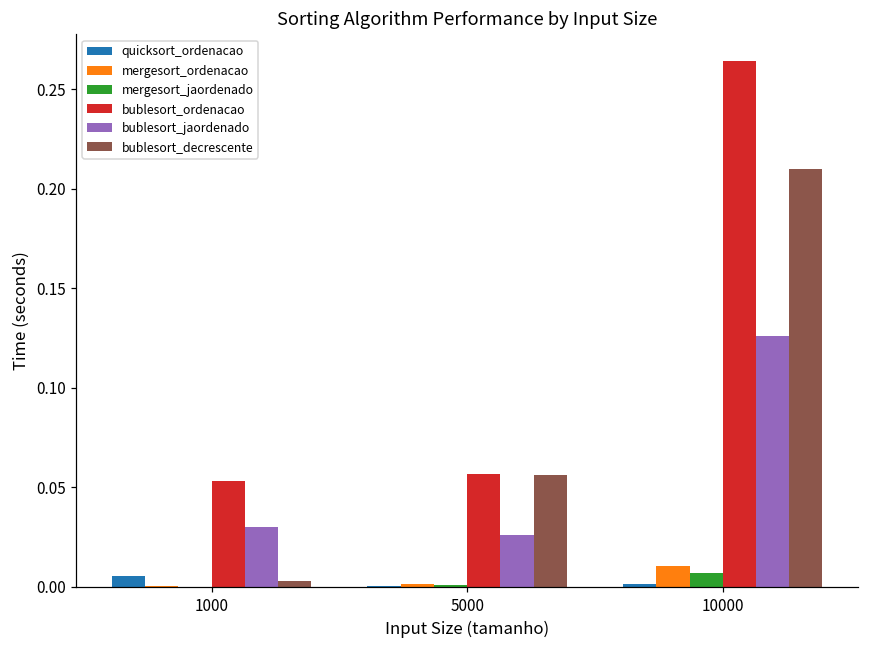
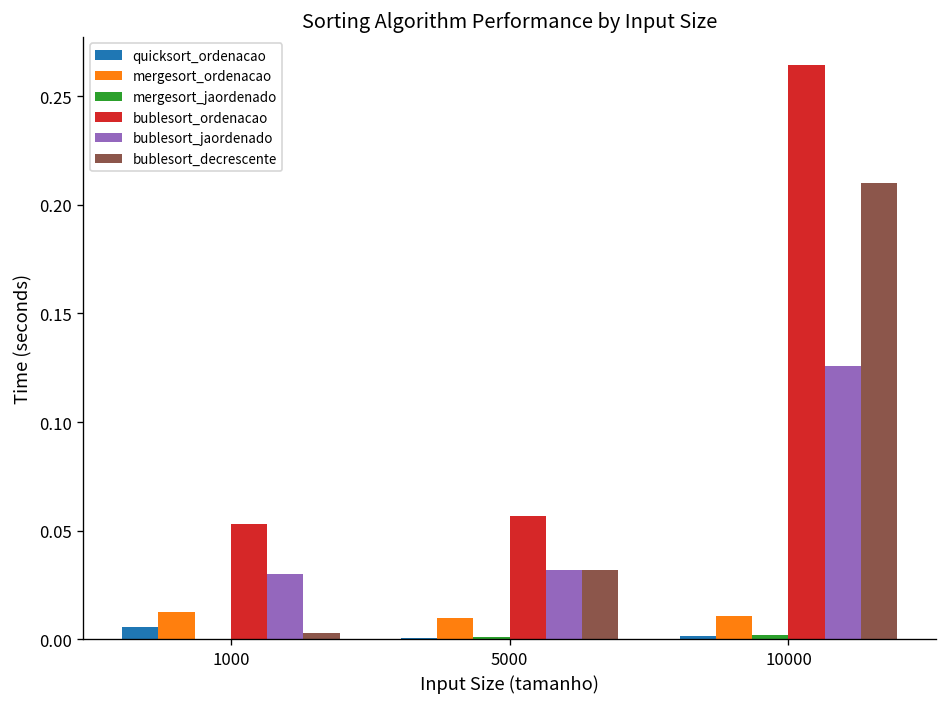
  {
    "quicksort_ordenacao": {
      "1000": 0.006
    },
    "mergesort_ordenacao": {
-     "1000": 0.000,
-     "5000": 0.001,
+     "1000": 0.012,
+     "5000": 0.010,
      "10000": 0.011
    },
    "mergesort_jaordenado": {
      "1000": 0.000,
-     "10000": 0.007
+     "10000": 0.002
    },
    "bublesort_ordenacao": {
      "1000": 0.053,
      "5000": 0.057,
      "10000": 0.264
    },
    "bublesort_jaordenado": {
      "1000": 0.030,
-     "5000": 0.026,
+     "5000": 0.032,
      "10000": 0.126
    },
    "bublesort_decrescente": {
      "1000": 0.003,
-     "5000": 0.056,
+     "5000": 0.032,
      "10000": 0.210
    }
  }
